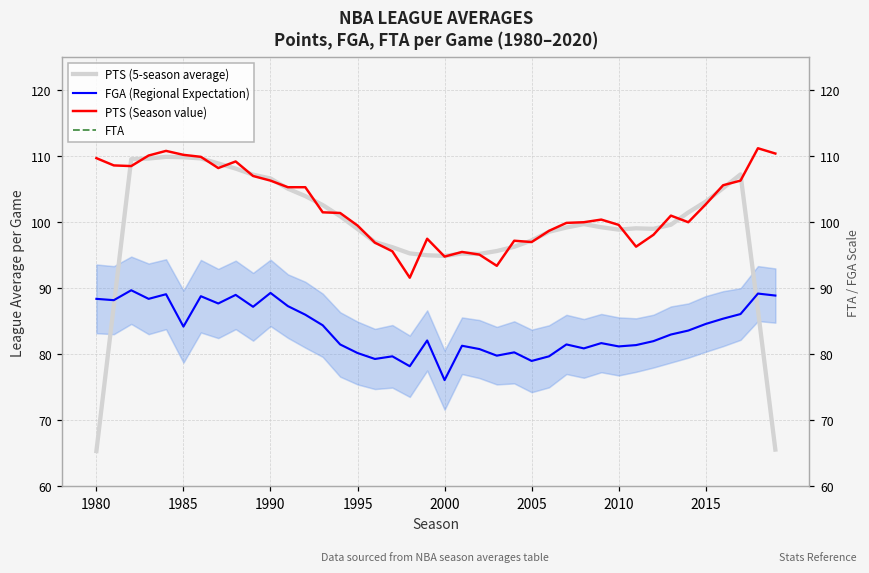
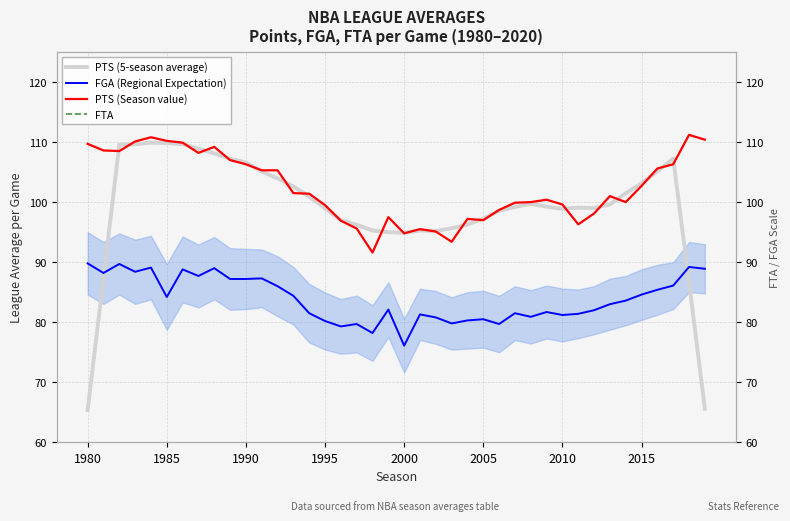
  {
    "FGA (Regional Expectation)": {
-     "1980": 88,
+     "1980": 90,
      "1985": 84,
-     "1990": 89,
+     "1990": 87,
      "1995": 80,
      "2000": 76,
-     "2005": 79,
+     "2005": 81,
      "2010": 81,
      "2015": 85
    },
    "PTS (Season value)": {
      "1980": 110,
      "1995": 100,
      "2010": 100
    }
  }
